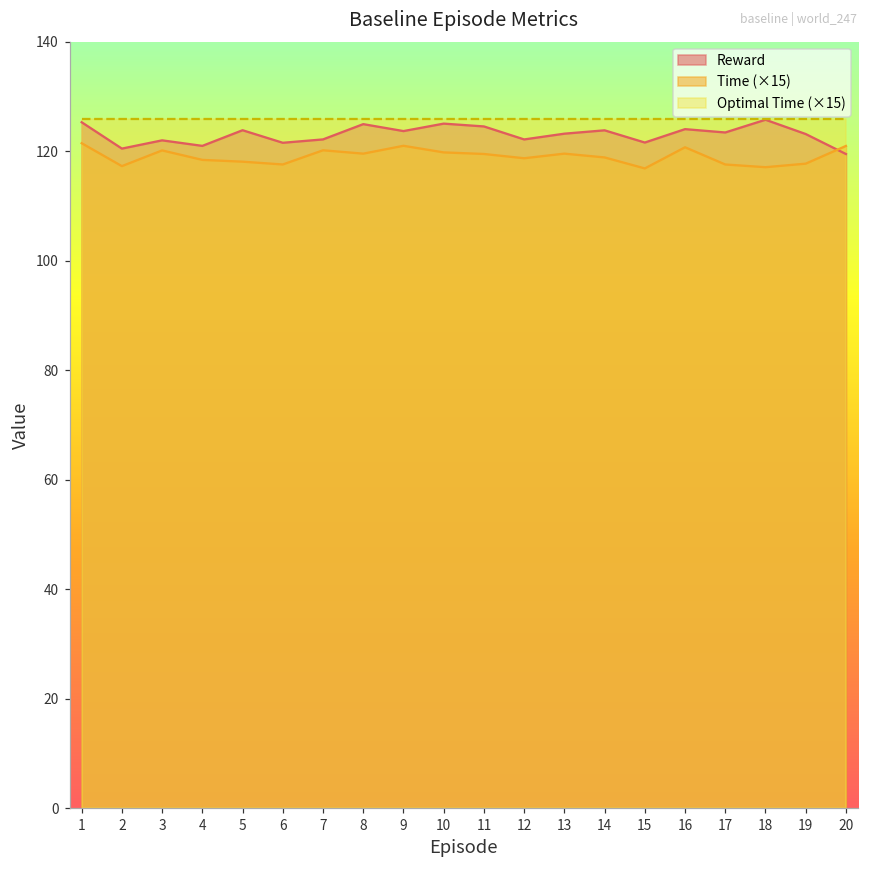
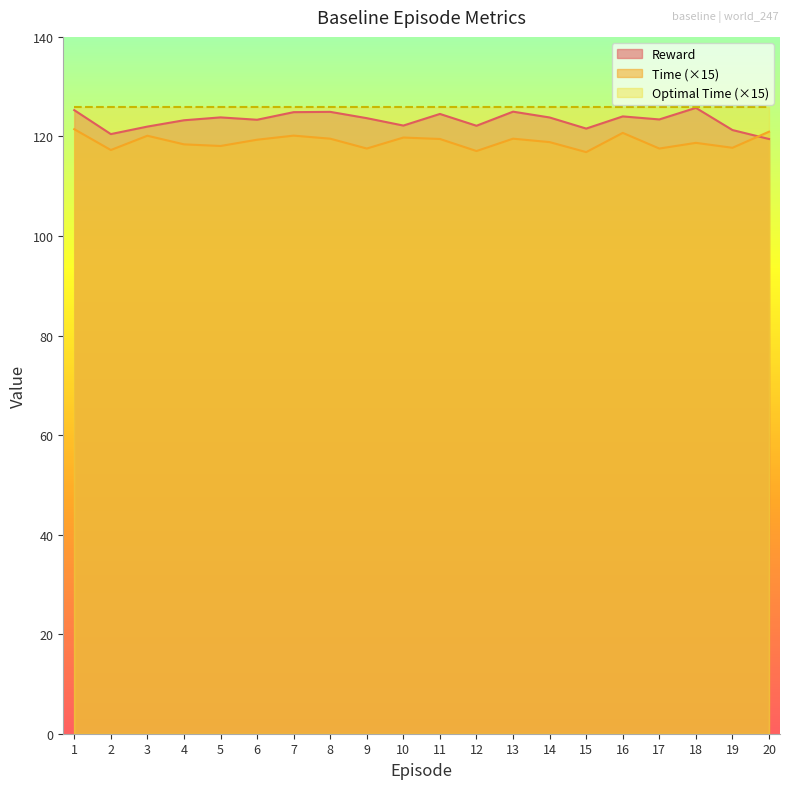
  {
    "Reward": {
      "1": 125,
      "2": 120,
      "3": 122,
-     "4": 121,
+     "4": 123,
      "5": 124,
-     "6": 122,
-     "7": 122,
+     "6": 123,
+     "7": 125,
      "8": 125,
      "9": 124,
-     "10": 125,
+     "10": 122,
      "11": 125,
      "12": 122,
-     "13": 123,
+     "13": 125,
      "14": 124,
      "15": 122,
      "16": 124,
      "17": 123,
-     "19": 123,
+     "19": 121,
      "20": 119
    },
    "Time (×15)": {
      "1": 121,
      "2": 117,
      "3": 120,
      "4": 118,
      "5": 118,
-     "6": 118,
+     "6": 119,
      "7": 120,
      "8": 120,
-     "9": 121,
+     "9": 118,
      "10": 120,
      "11": 119,
-     "12": 119,
+     "12": 117,
      "13": 120,
      "14": 119,
      "15": 117,
      "16": 121,
      "17": 118,
-     "18": 117,
+     "18": 119,
      "19": 118,
      "20": 121
    },
    "Optimal Time (×15)": {
      "1": 126,
      "2": 126,
      "3": 126,
      "4": 126,
      "5": 126,
      "6": 126,
      "7": 126,
      "8": 126,
      "9": 126,
      "10": 126,
      "11": 126,
      "12": 126,
      "13": 126,
      "14": 126,
      "15": 126,
      "16": 126,
      "17": 126,
      "19": 126,
      "20": 126
    }
  }
